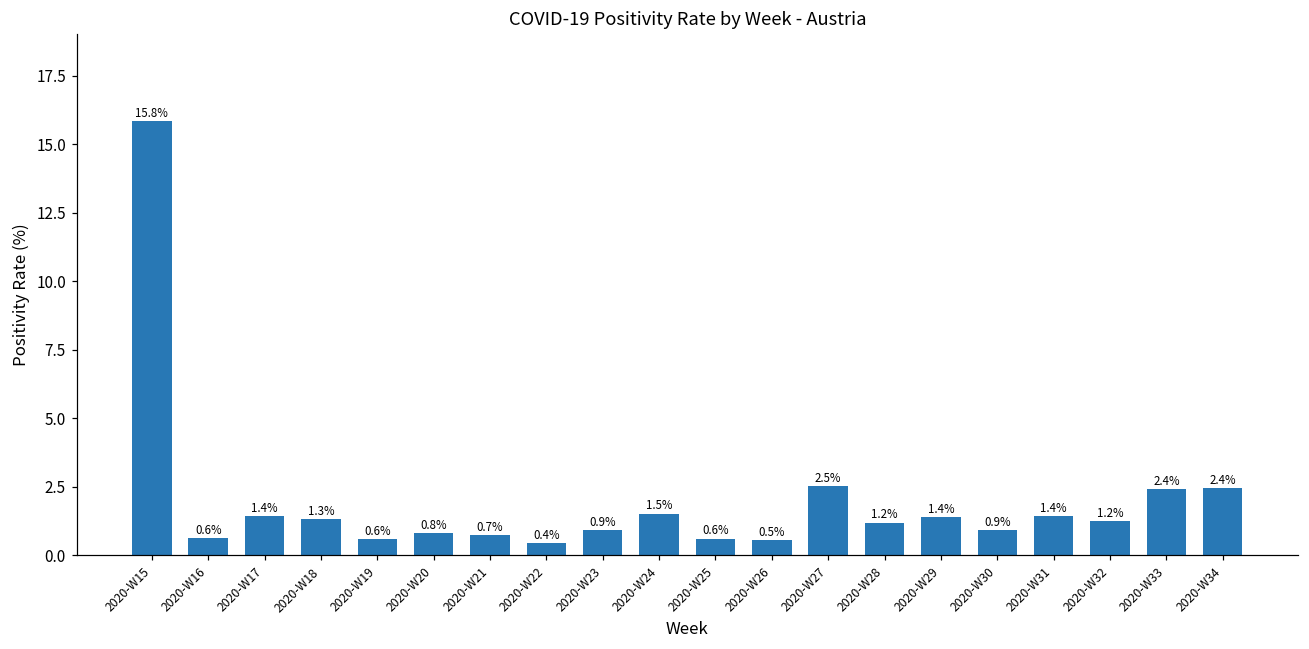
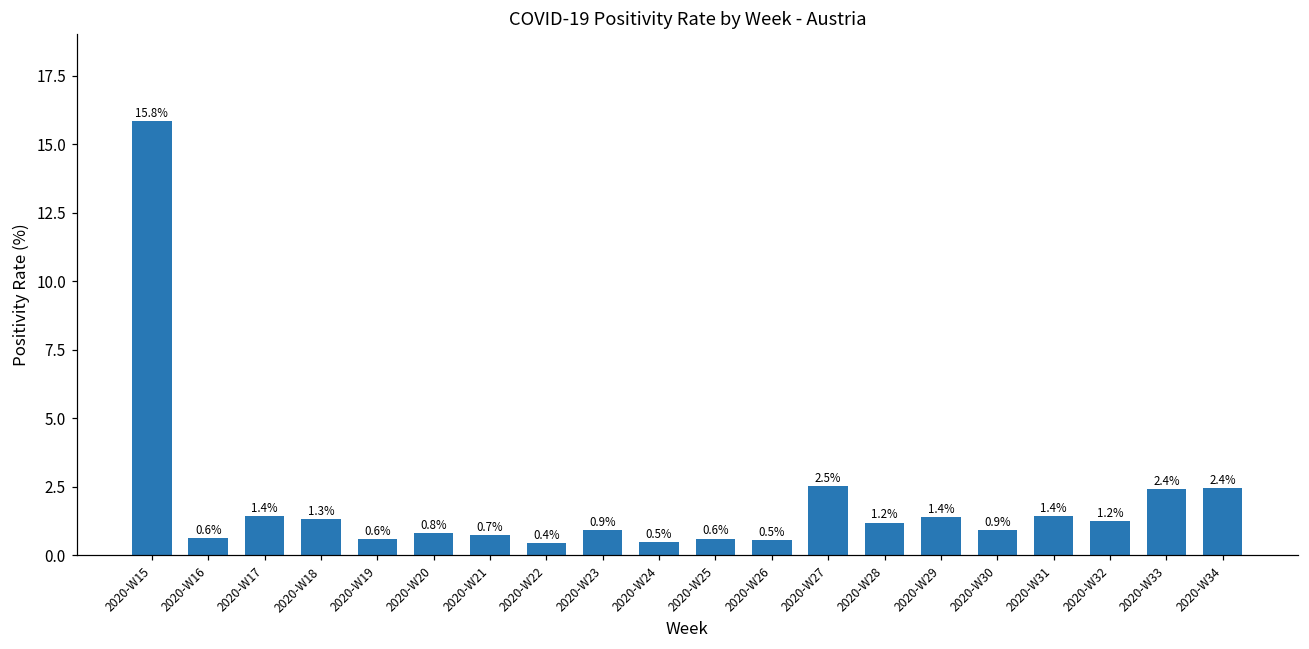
  {
    "2020-W15": "15.8%",
    "2020-W16": "0.6%",
    "2020-W17": "1.4%",
    "2020-W18": "1.3%",
    "2020-W19": "0.6%",
    "2020-W20": "0.8%",
    "2020-W21": "0.7%",
    "2020-W22": "0.4%",
    "2020-W23": "0.9%",
-   "2020-W24": "1.5%",
+   "2020-W24": "0.5%",
    "2020-W25": "0.6%",
    "2020-W26": "0.5%",
    "2020-W27": "2.5%",
    "2020-W28": "1.2%",
    "2020-W29": "1.4%",
    "2020-W30": "0.9%",
    "2020-W31": "1.4%",
    "2020-W32": "1.2%",
    "2020-W33": "2.4%",
    "2020-W34": "2.4%"
  }
